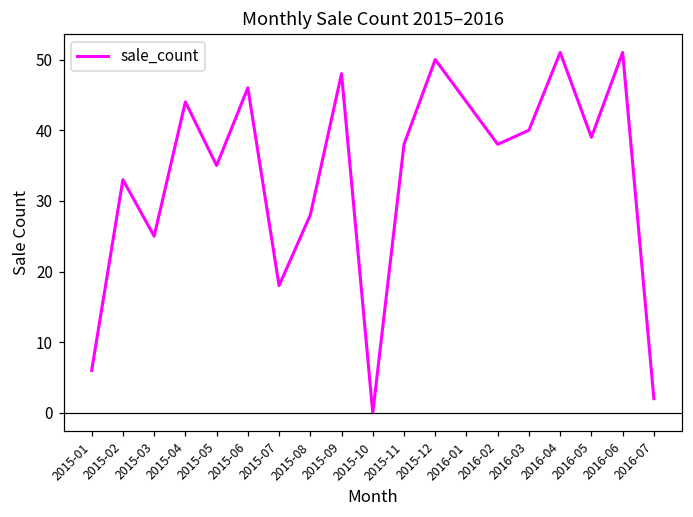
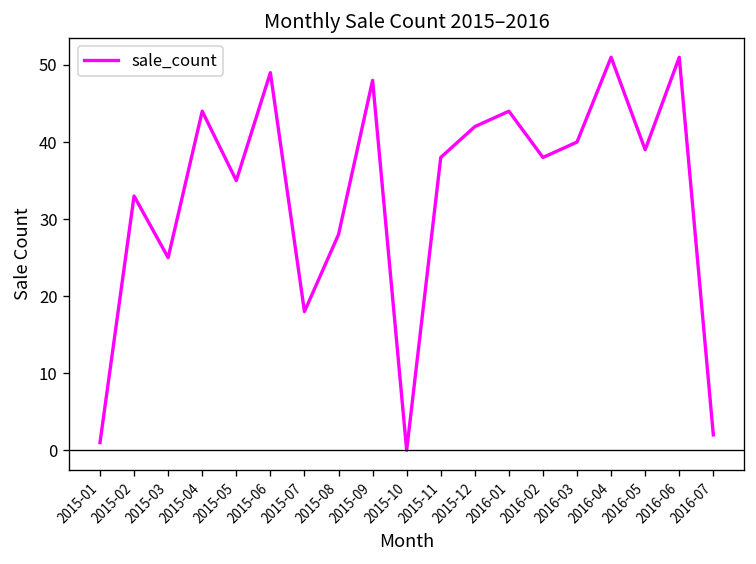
  {
-   "2015-01": 6,
+   "2015-01": 1,
    "2015-02": 33,
    "2015-03": 25,
    "2015-04": 44,
    "2015-05": 35,
-   "2015-06": 46,
+   "2015-06": 49,
    "2015-07": 18,
    "2015-08": 28,
    "2015-09": 48,
    "2015-10": 0,
    "2015-11": 38,
-   "2015-12": 50,
+   "2015-12": 42,
    "2016-01": 44,
    "2016-02": 38,
    "2016-03": 40,
    "2016-04": 51,
    "2016-05": 39,
    "2016-06": 51,
    "2016-07": 2
  }
